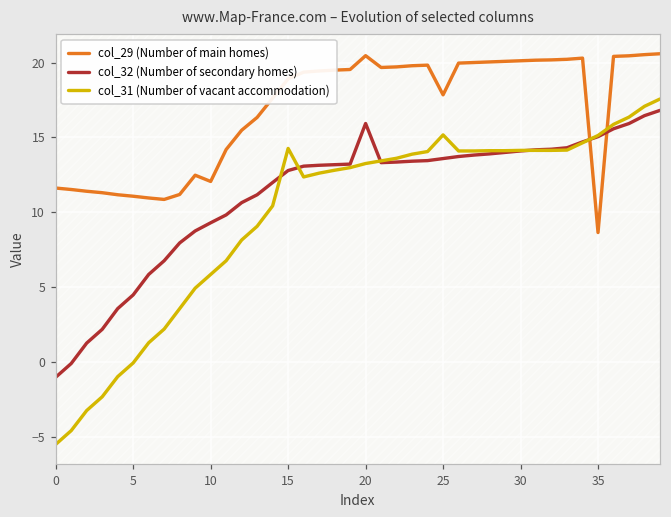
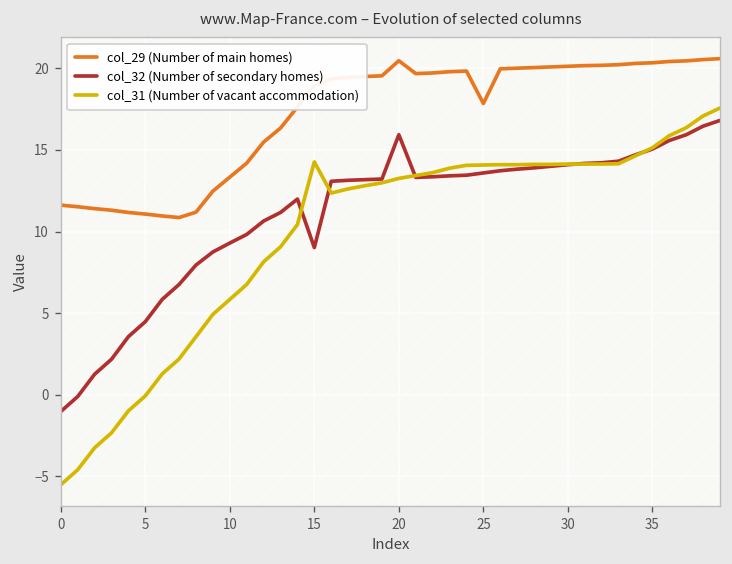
  {
    "col_29 (Number of main homes)": {
      "0": 11.6,
      "5": 11.1,
-     "10": 12.1,
+     "10": 13.3,
      "20": 20.5,
      "25": 17.9,
      "30": 20.1,
-     "35": 8.6
+     "35": 20.3
    },
    "col_32 (Number of secondary homes)": {
      "0": -1.0,
      "5": 4.5,
      "10": 9.3,
-     "15": 12.8,
+     "15": 9.0,
      "20": 15.9,
      "25": 13.6
    },
    "col_31 (Number of vacant accommodation)": {
      "0": -5.5,
      "5": -0.1,
      "10": 5.8,
      "15": 14.3,
      "20": 13.3,
-     "25": 15.2
+     "25": 14.1
    }
  }
